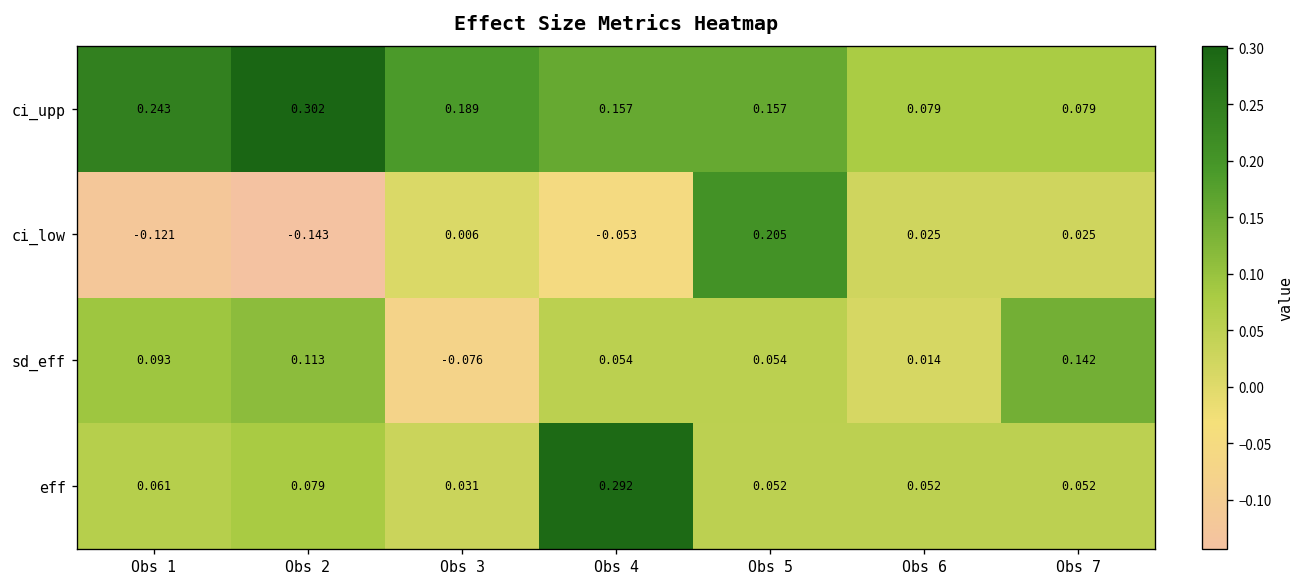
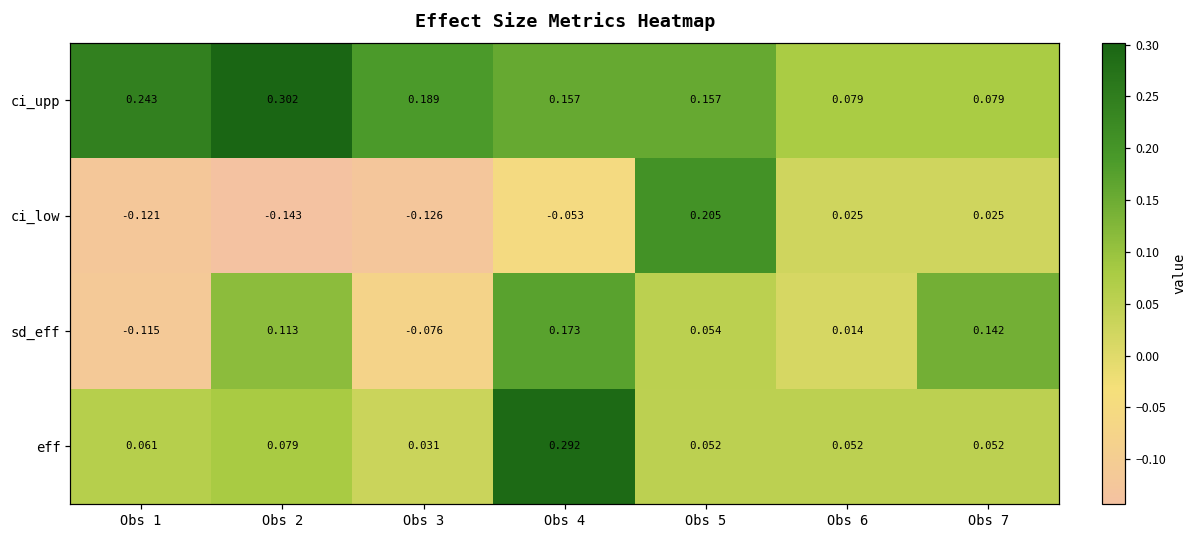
  {
    "ci_upp": {
      "Obs 1": 0.243,
      "Obs 2": 0.302,
      "Obs 3": 0.189,
      "Obs 4": 0.157,
      "Obs 5": 0.157,
      "Obs 6": 0.079,
      "Obs 7": 0.079
    },
    "ci_low": {
      "Obs 1": -0.121,
      "Obs 2": -0.143,
-     "Obs 3": 0.006,
+     "Obs 3": -0.126,
      "Obs 4": -0.053,
      "Obs 5": 0.205,
      "Obs 6": 0.025,
      "Obs 7": 0.025
    },
    "sd_eff": {
-     "Obs 1": 0.093,
+     "Obs 1": -0.115,
      "Obs 2": 0.113,
      "Obs 3": -0.076,
-     "Obs 4": 0.054,
+     "Obs 4": 0.173,
      "Obs 5": 0.054,
      "Obs 6": 0.014,
      "Obs 7": 0.142
    },
    "eff": {
      "Obs 1": 0.061,
      "Obs 2": 0.079,
      "Obs 3": 0.031,
      "Obs 4": 0.292,
      "Obs 5": 0.052,
      "Obs 6": 0.052,
      "Obs 7": 0.052
    }
  }
